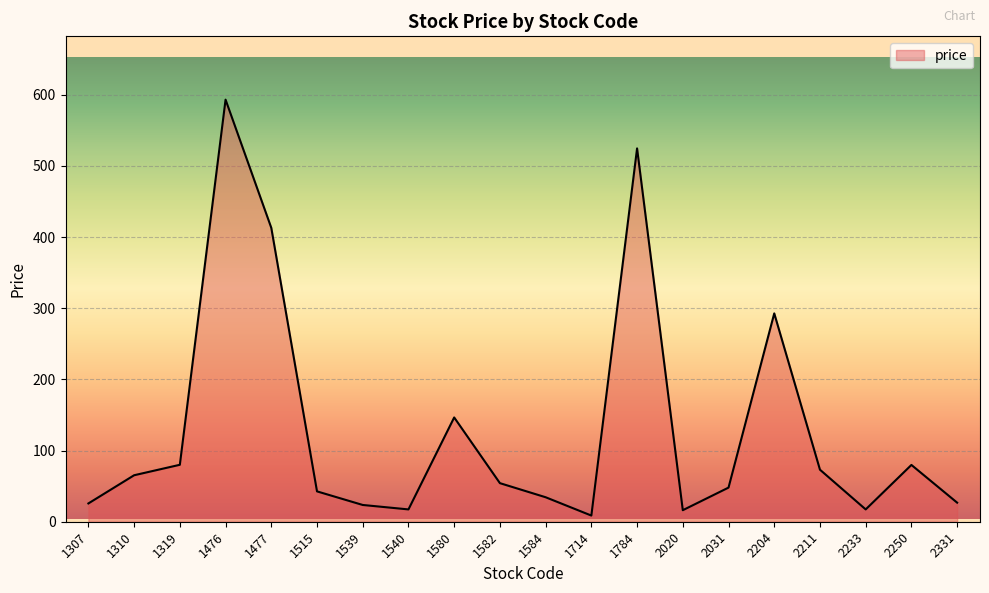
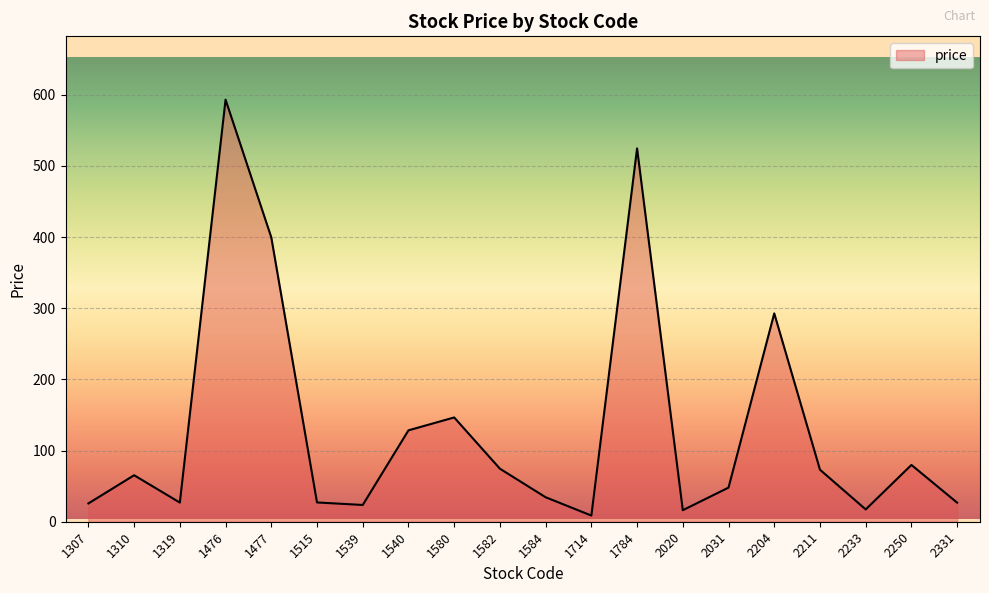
  {
    "1307": 30,
    "1310": 70,
-   "1319": 80,
+   "1319": 30,
    "1476": 590,
-   "1477": 410,
-   "1515": 40,
+   "1477": 400,
+   "1515": 30,
    "1539": 20,
-   "1540": 20,
+   "1540": 130,
    "1580": 150,
-   "1582": 50,
+   "1582": 70,
    "1584": 30,
    "1714": 10,
    "1784": 520,
    "2020": 20,
    "2031": 50,
    "2204": 290,
    "2211": 70,
    "2233": 20,
    "2250": 80,
    "2331": 30
  }
